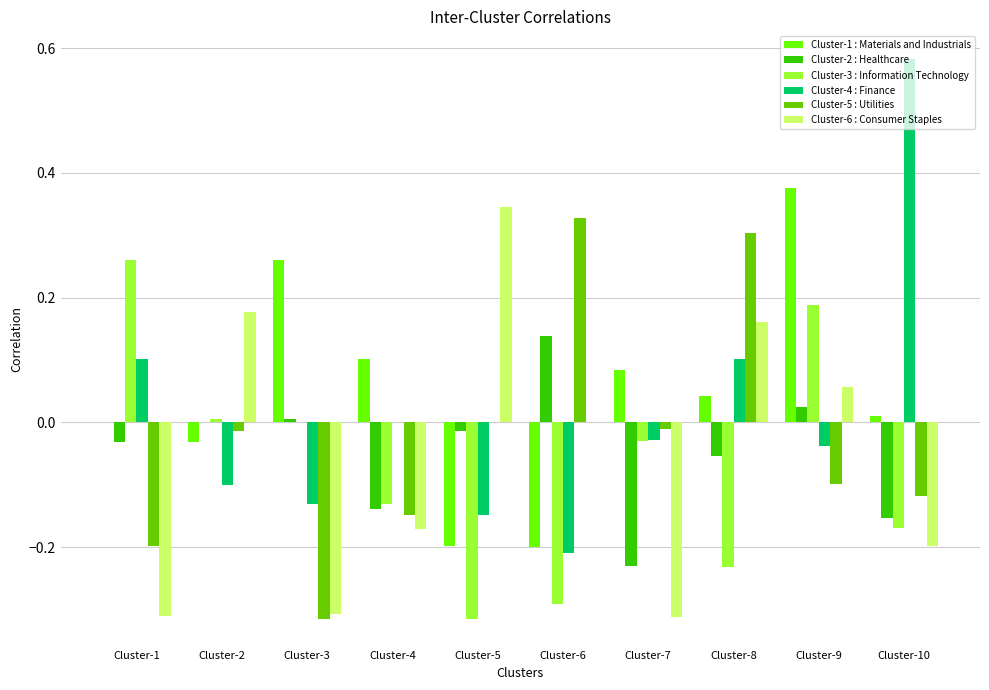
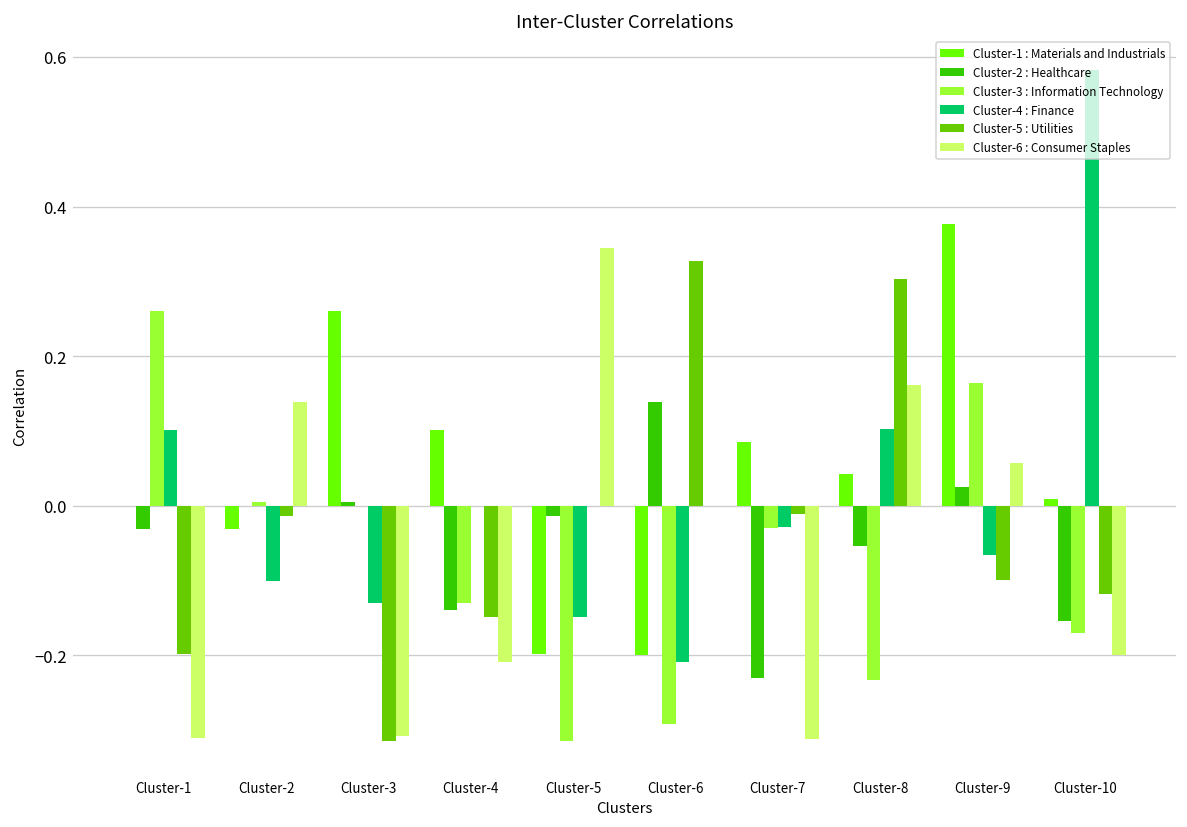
  {
    "Cluster-3 : Information Technology": {
      "Cluster-1": 0.26,
      "Cluster-2": 0.01,
      "Cluster-3": 0.00,
      "Cluster-4": -0.13,
      "Cluster-5": -0.31,
      "Cluster-6": -0.29,
      "Cluster-7": -0.03,
      "Cluster-8": -0.23,
-     "Cluster-9": 0.19,
+     "Cluster-9": 0.16,
      "Cluster-10": -0.17
    },
    "Cluster-4 : Finance": {
      "Cluster-1": 0.10,
      "Cluster-2": -0.10,
      "Cluster-3": -0.13,
      "Cluster-4": 0.00,
      "Cluster-5": -0.15,
      "Cluster-6": -0.21,
      "Cluster-7": -0.03,
      "Cluster-8": 0.10,
-     "Cluster-9": -0.04
+     "Cluster-9": -0.07
    },
    "Cluster-6 : Consumer Staples": {
      "Cluster-1": -0.31,
-     "Cluster-2": 0.18,
+     "Cluster-2": 0.14,
      "Cluster-3": -0.31,
-     "Cluster-4": -0.17,
+     "Cluster-4": -0.21,
      "Cluster-5": 0.34,
      "Cluster-6": 0.00,
      "Cluster-7": -0.31,
      "Cluster-8": 0.16,
      "Cluster-9": 0.06,
      "Cluster-10": -0.20
    }
  }
